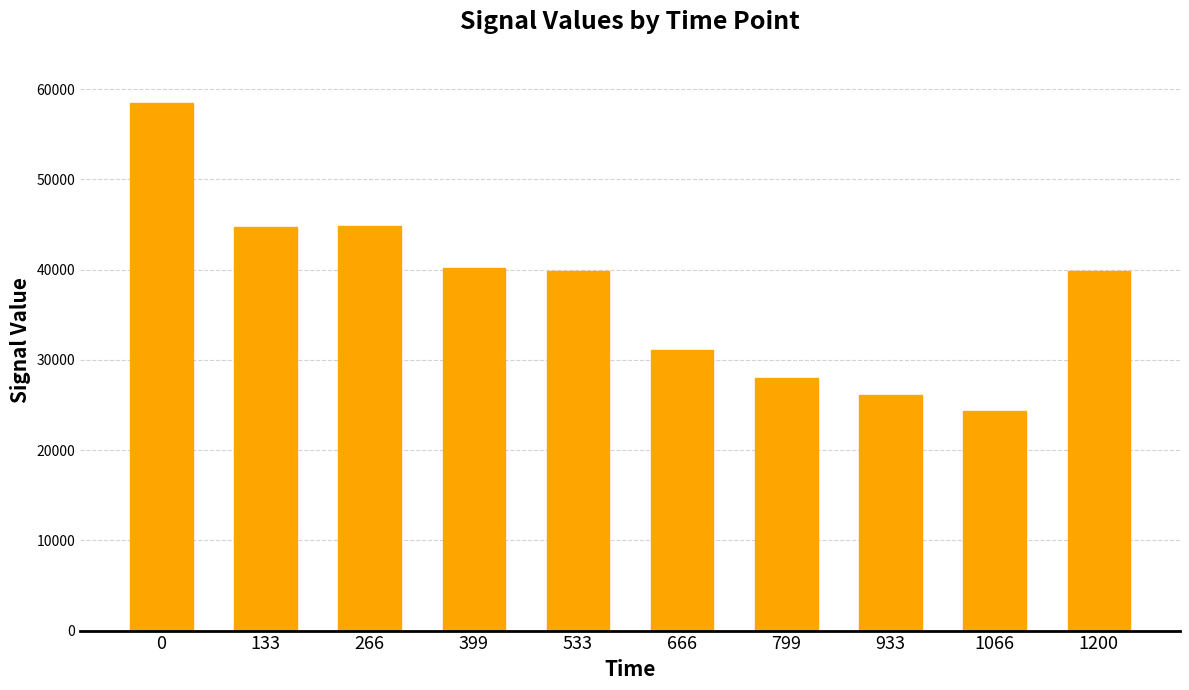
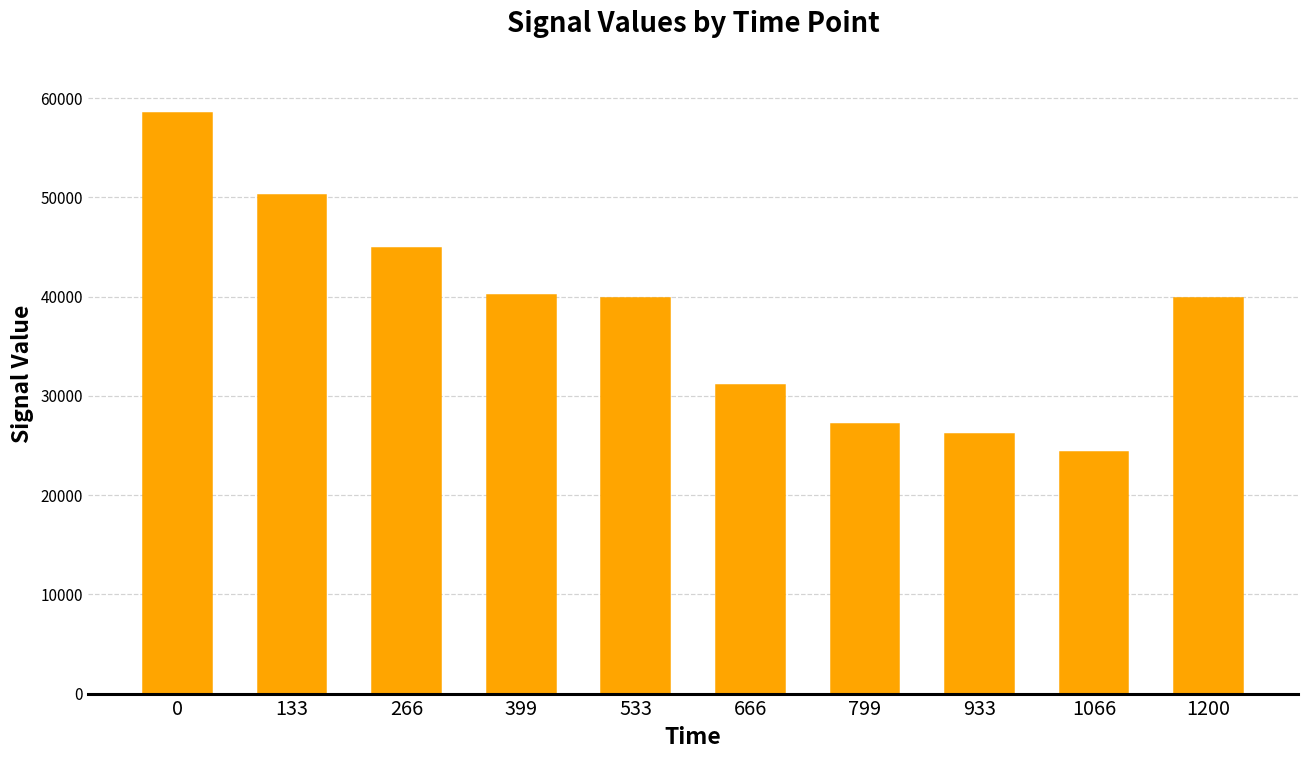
  {
    "0": 59000,
-   "133": 45000,
+   "133": 50000,
    "266": 45000,
    "399": 40000,
    "533": 40000,
    "666": 31000,
-   "799": 28000,
+   "799": 27000,
    "933": 26000,
    "1066": 24000,
    "1200": 40000
  }
